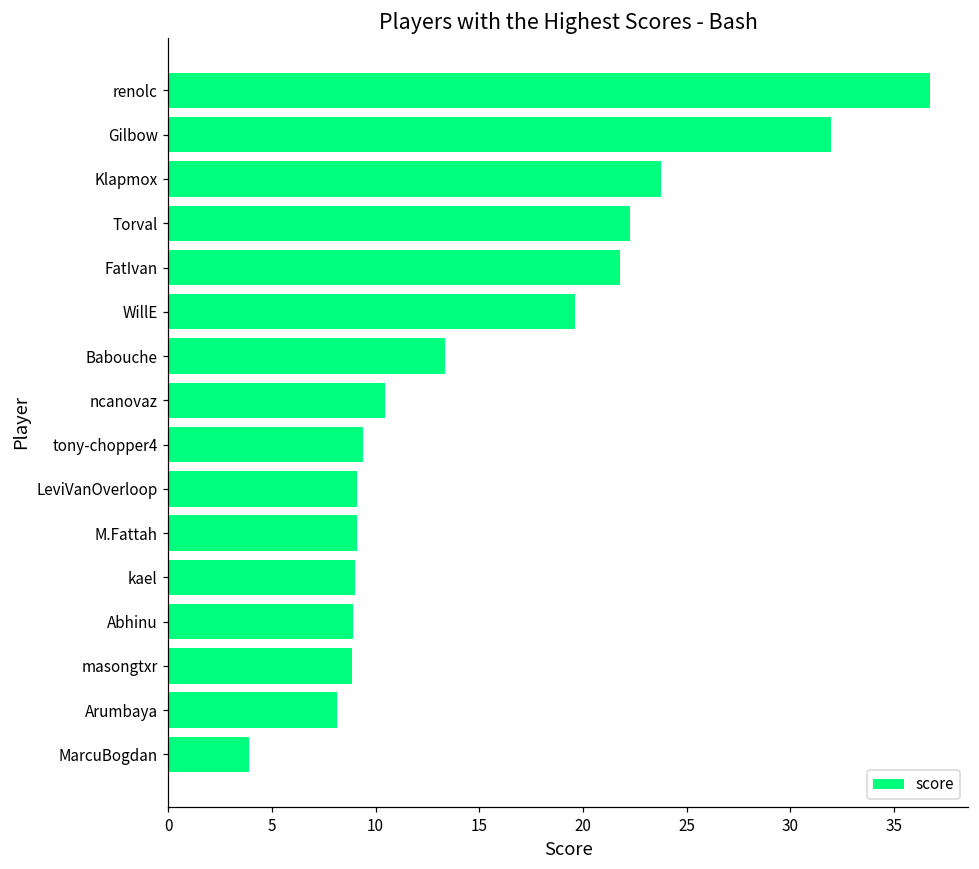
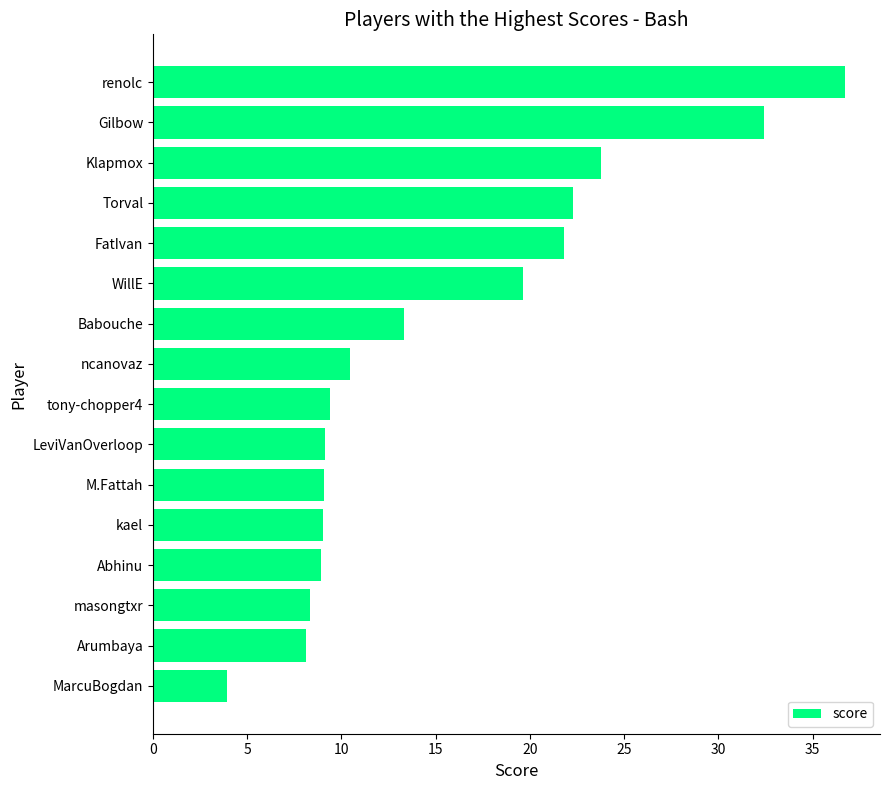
  {
    "renolc": 36.7,
-   "Gilbow": 32.0,
+   "Gilbow": 32.4,
    "Klapmox": 23.8,
    "Torval": 22.3,
    "FatIvan": 21.8,
    "WillE": 19.6,
    "Babouche": 13.3,
    "ncanovaz": 10.5,
    "tony-chopper4": 9.4,
    "LeviVanOverloop": 9.1,
    "M.Fattah": 9.1,
    "kael": 9.0,
    "Abhinu": 8.9,
-   "masongtxr": 8.9,
+   "masongtxr": 8.3,
    "Arumbaya": 8.1,
    "MarcuBogdan": 3.9
  }
